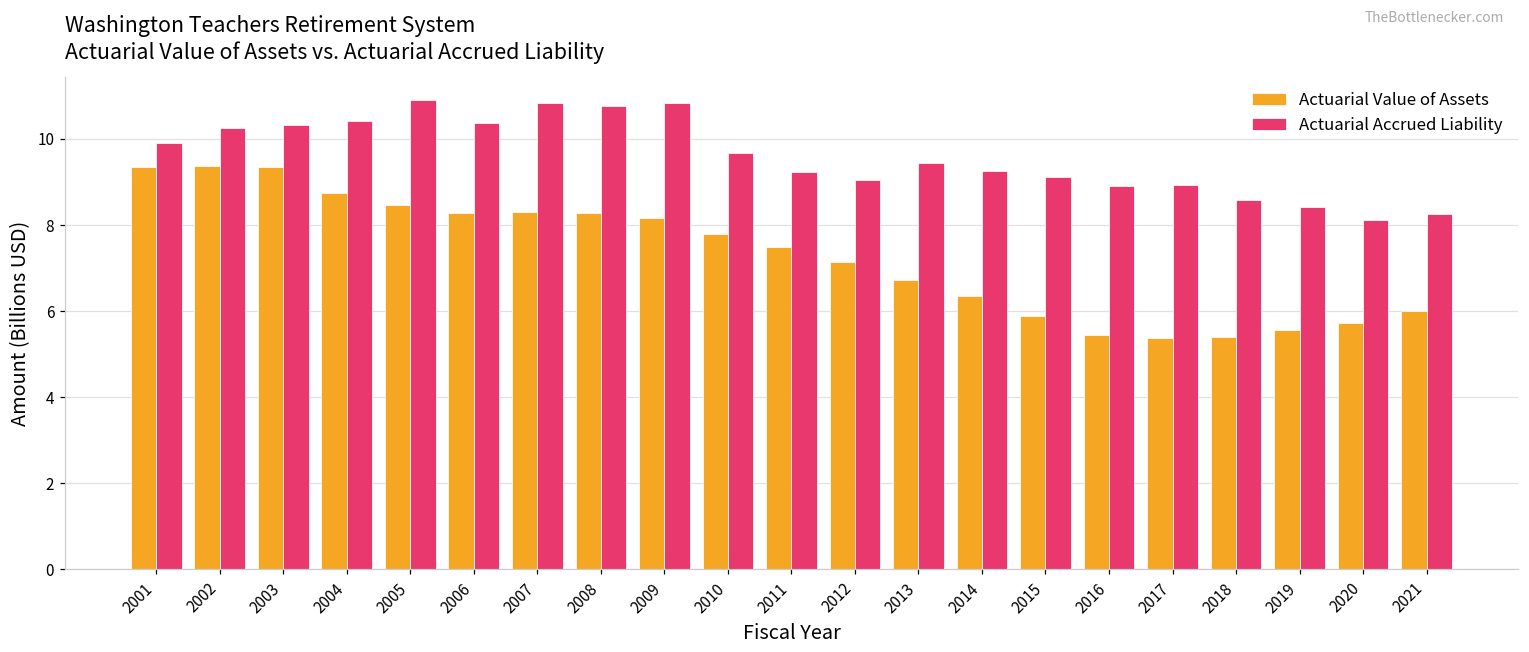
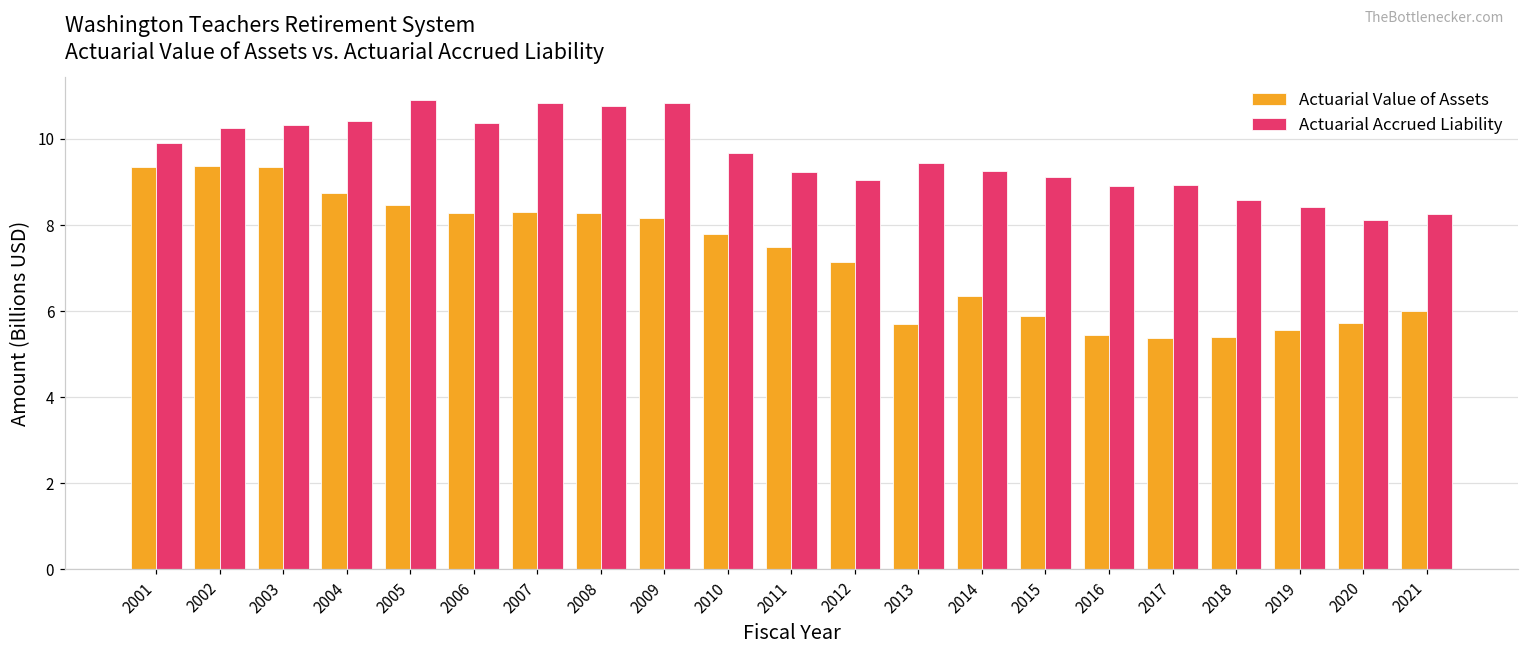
  {
    "Actuarial Value of Assets": {
      "2001": 9.3,
      "2002": 9.4,
      "2003": 9.3,
      "2004": 8.7,
      "2005": 8.5,
      "2006": 8.3,
      "2007": 8.3,
      "2008": 8.3,
      "2009": 8.1,
      "2010": 7.8,
      "2011": 7.5,
      "2012": 7.1,
-     "2013": 6.7,
+     "2013": 5.7,
      "2014": 6.4,
      "2015": 5.9,
      "2016": 5.4,
      "2017": 5.4,
      "2018": 5.4,
      "2019": 5.6,
      "2020": 5.7,
      "2021": 6.0
    },
    "Actuarial Accrued Liability": {
      "2001": 9.9,
      "2002": 10.2,
      "2003": 10.3,
      "2004": 10.4,
      "2005": 10.9,
      "2006": 10.4,
      "2007": 10.8,
      "2008": 10.8,
      "2009": 10.8,
      "2010": 9.7,
      "2011": 9.2,
      "2012": 9.0,
      "2013": 9.4,
      "2014": 9.3,
      "2015": 9.1,
      "2016": 8.9,
      "2017": 8.9,
      "2018": 8.6,
      "2019": 8.4,
      "2020": 8.1,
      "2021": 8.3
    }
  }
